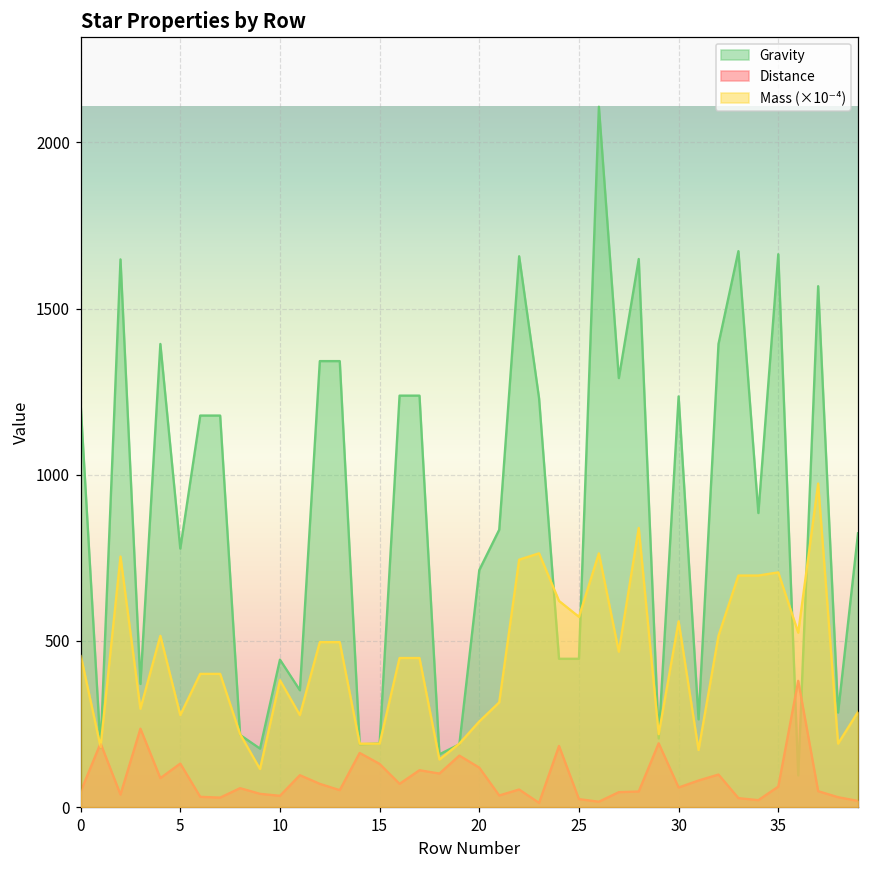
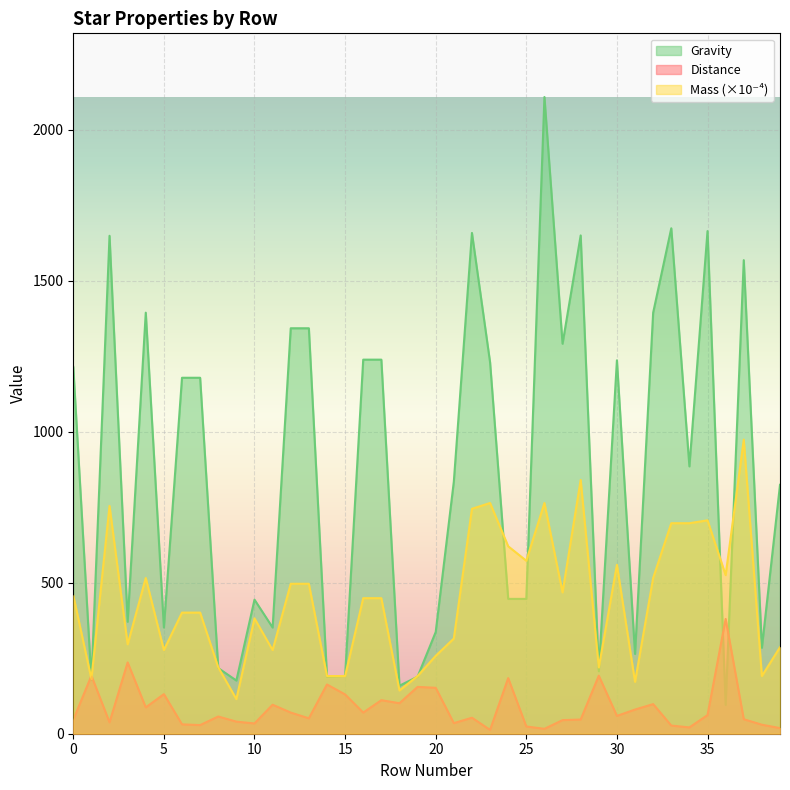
  {
    "Gravity": {
      "0": 1210,
-     "5": 780,
+     "5": 350,
      "10": 440,
-     "20": 710,
+     "20": 340,
      "25": 450,
      "30": 1240,
      "35": 1660
    },
    "Distance": {
      "0": 50,
      "5": 130,
      "10": 30,
      "15": 130,
-     "20": 120,
+     "20": 150,
      "25": 20,
      "30": 60,
      "35": 60
    },
    "Mass (×10⁻⁴)": {
      "0": 460,
      "5": 280,
      "10": 380,
      "20": 260,
      "25": 570,
      "30": 560,
      "35": 710
    }
  }
